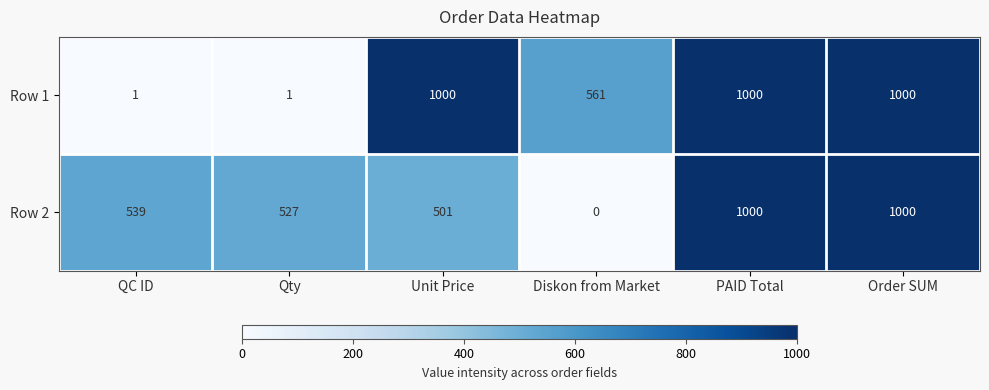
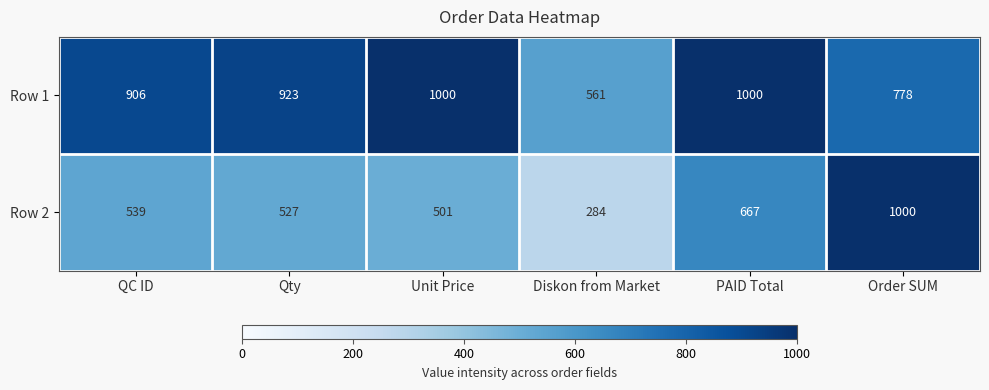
  {
    "Row 1": {
-     "QC ID": 1,
-     "Qty": 1,
+     "QC ID": 906,
+     "Qty": 923,
      "Unit Price": 1000,
      "Diskon from Market": 561,
      "PAID Total": 1000,
-     "Order SUM": 1000
+     "Order SUM": 778
    },
    "Row 2": {
      "QC ID": 539,
      "Qty": 527,
      "Unit Price": 501,
-     "Diskon from Market": 0,
-     "PAID Total": 1000,
+     "Diskon from Market": 284,
+     "PAID Total": 667,
      "Order SUM": 1000
    }
  }
